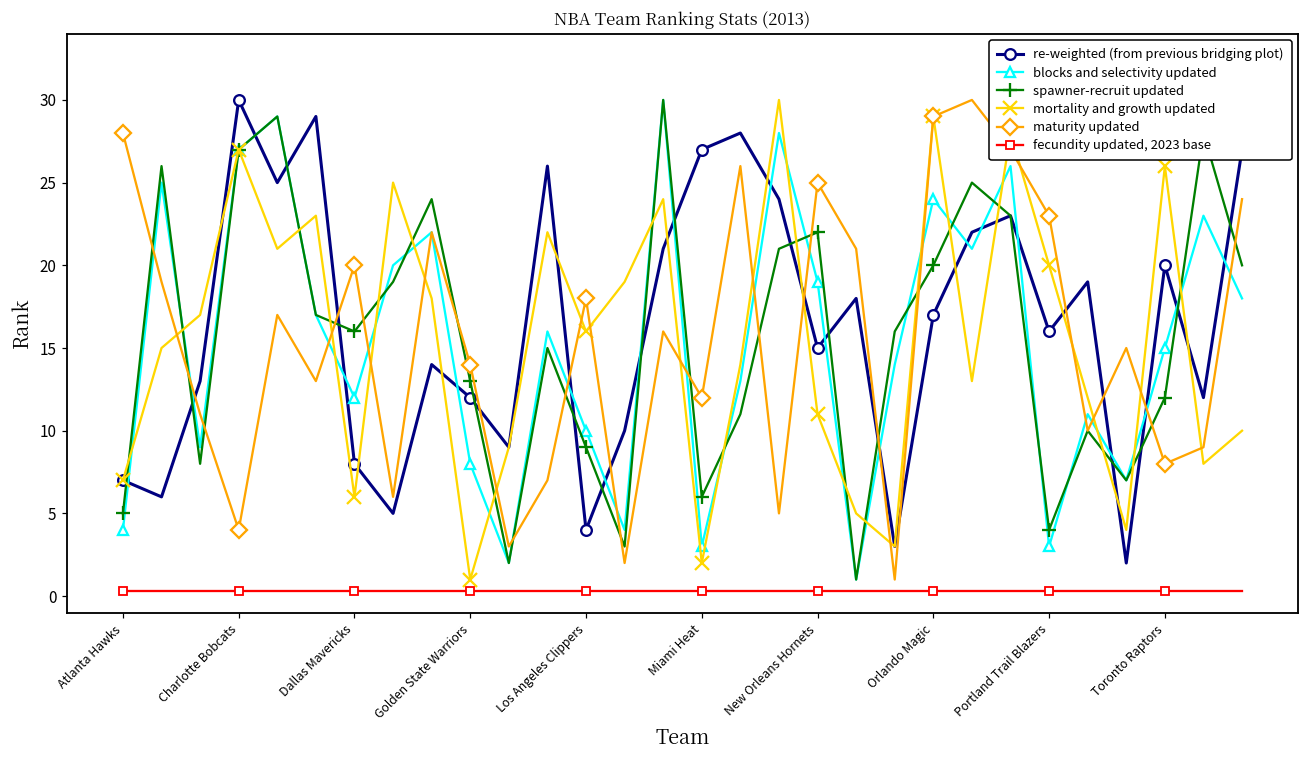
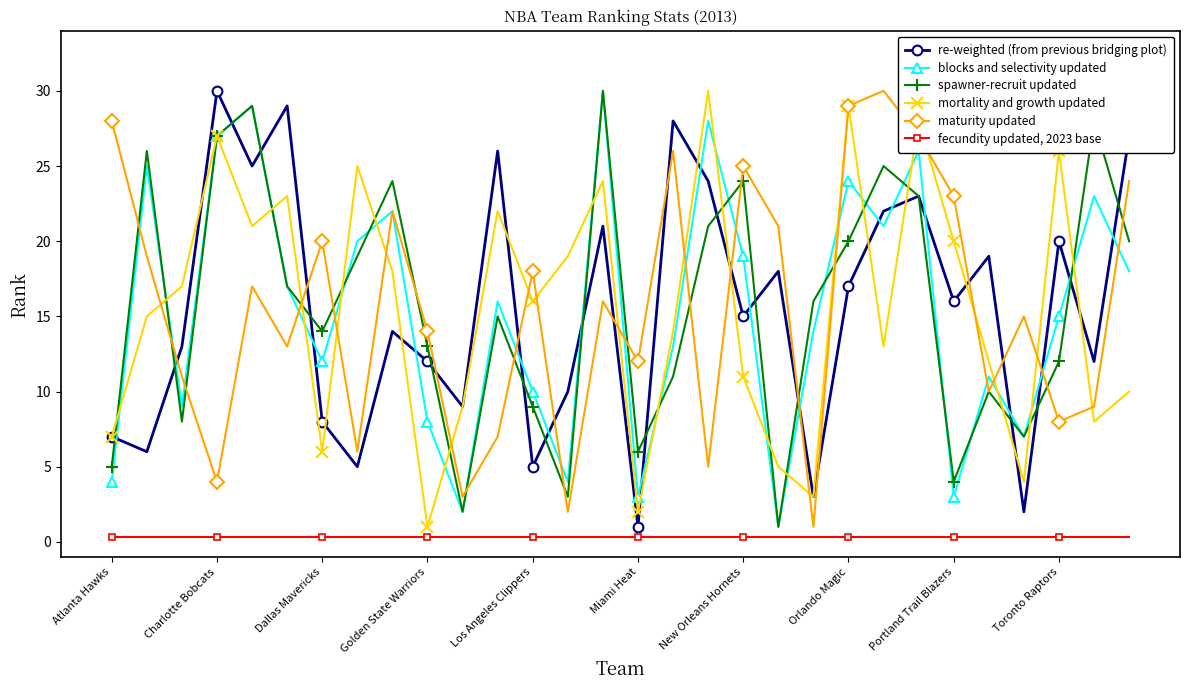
  {
    "re-weighted (from previous bridging plot)": {
      "Charlotte Bobcats": 30,
      "Dallas Mavericks": 8,
      "Golden State Warriors": 12,
-     "Los Angeles Clippers": 4,
-     "Miami Heat": 27,
+     "Los Angeles Clippers": 5,
+     "Miami Heat": 1,
      "New Orleans Hornets": 15,
      "Orlando Magic": 17,
      "Portland Trail Blazers": 16,
      "Toronto Raptors": 20
    },
    "blocks and selectivity updated": {
      "Atlanta Hawks": 4,
      "Dallas Mavericks": 12,
      "Golden State Warriors": 8,
      "Los Angeles Clippers": 10,
      "Miami Heat": 3,
      "New Orleans Hornets": 19,
      "Orlando Magic": 24,
      "Portland Trail Blazers": 3,
      "Toronto Raptors": 15
    },
    "spawner-recruit updated": {
      "Atlanta Hawks": 5,
-     "Dallas Mavericks": 16,
+     "Dallas Mavericks": 14,
      "Golden State Warriors": 13,
      "Los Angeles Clippers": 9,
      "Miami Heat": 6,
-     "New Orleans Hornets": 22,
+     "New Orleans Hornets": 24,
      "Orlando Magic": 20,
      "Portland Trail Blazers": 4,
      "Toronto Raptors": 12
    },
    "fecundity updated, 2023 base": {
      "Atlanta Hawks": 0.3,
      "Charlotte Bobcats": 0.3,
      "Dallas Mavericks": 0.3,
      "Golden State Warriors": 0.3,
      "Los Angeles Clippers": 0.3,
      "Miami Heat": 0.3,
      "New Orleans Hornets": 0.3,
      "Orlando Magic": 0.3,
      "Portland Trail Blazers": 0.3,
      "Toronto Raptors": 0.3
    }
  }
